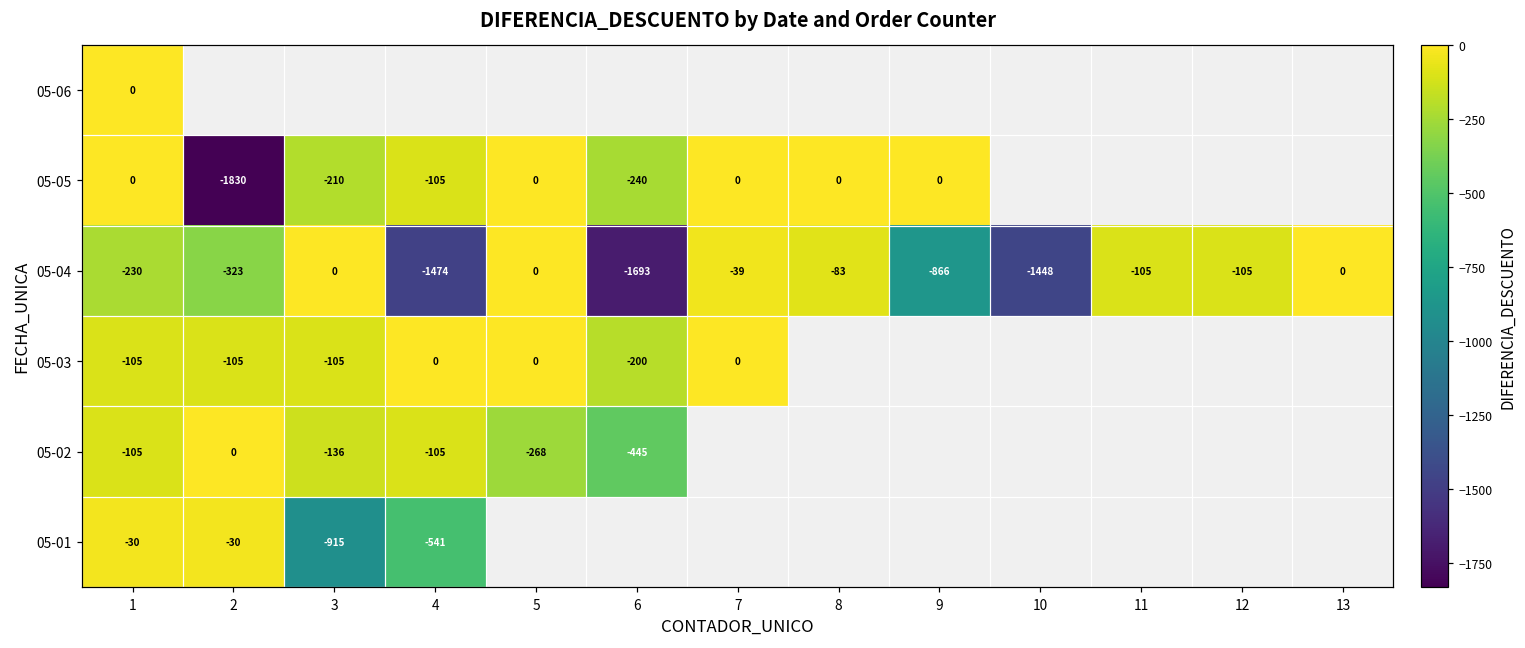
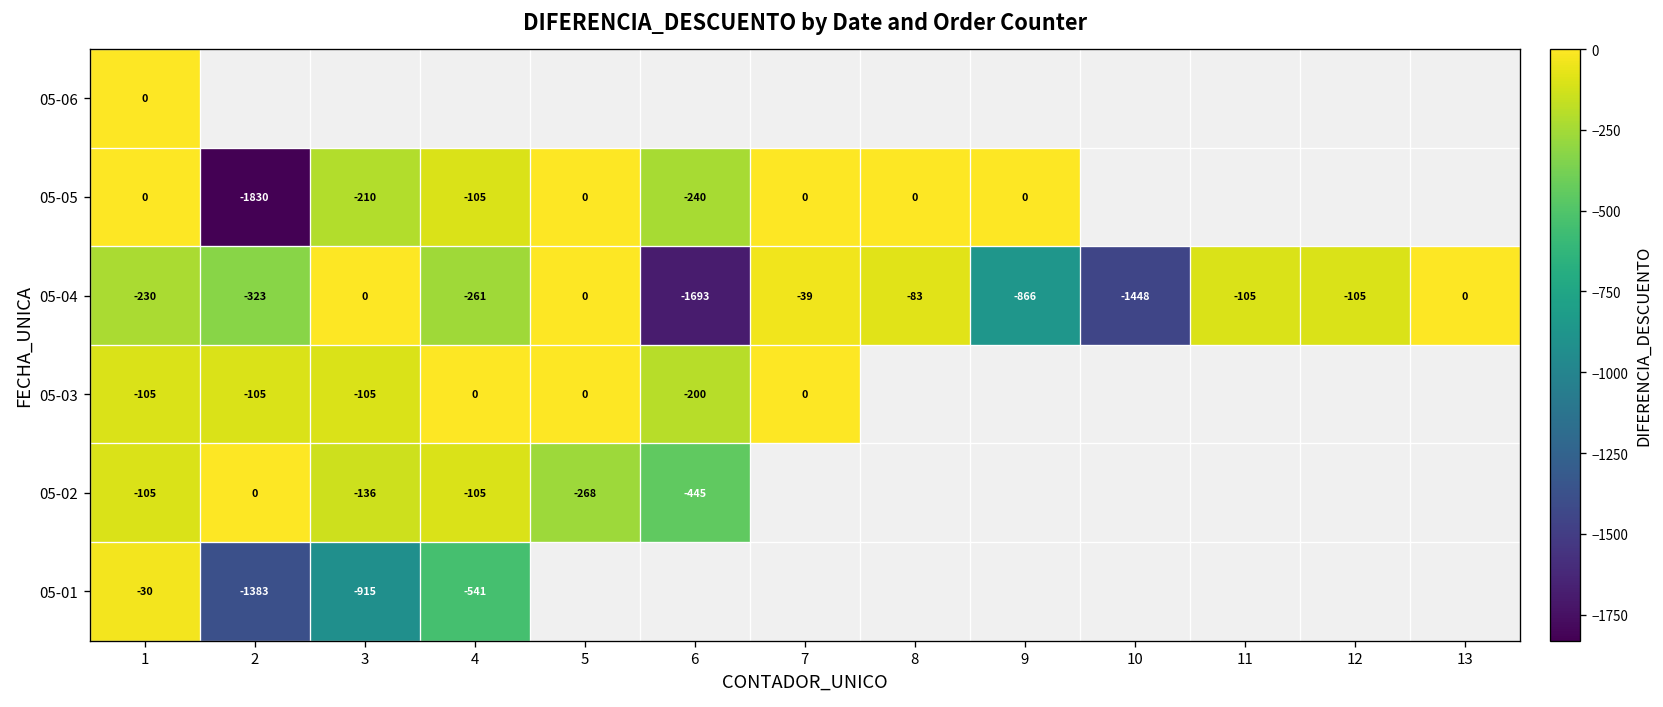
  {
    "05-06": {
      "1": 0
    },
    "05-05": {
      "1": 0,
      "2": -1830,
      "3": -210,
      "4": -105,
      "5": 0,
      "6": -240,
      "7": 0,
      "8": 0,
      "9": 0
    },
    "05-04": {
      "1": -230,
      "2": -323,
      "3": 0,
-     "4": -1474,
+     "4": -261,
      "5": 0,
      "6": -1693,
      "7": -39,
      "8": -83,
      "9": -866,
      "10": -1448,
      "11": -105,
      "12": -105,
      "13": 0
    },
    "05-03": {
      "1": -105,
      "2": -105,
      "3": -105,
      "4": 0,
      "5": 0,
      "6": -200,
      "7": 0
    },
    "05-02": {
      "1": -105,
      "2": 0,
      "3": -136,
      "4": -105,
      "5": -268,
      "6": -445
    },
    "05-01": {
      "1": -30,
-     "2": -30,
+     "2": -1383,
      "3": -915,
      "4": -541
    }
  }
